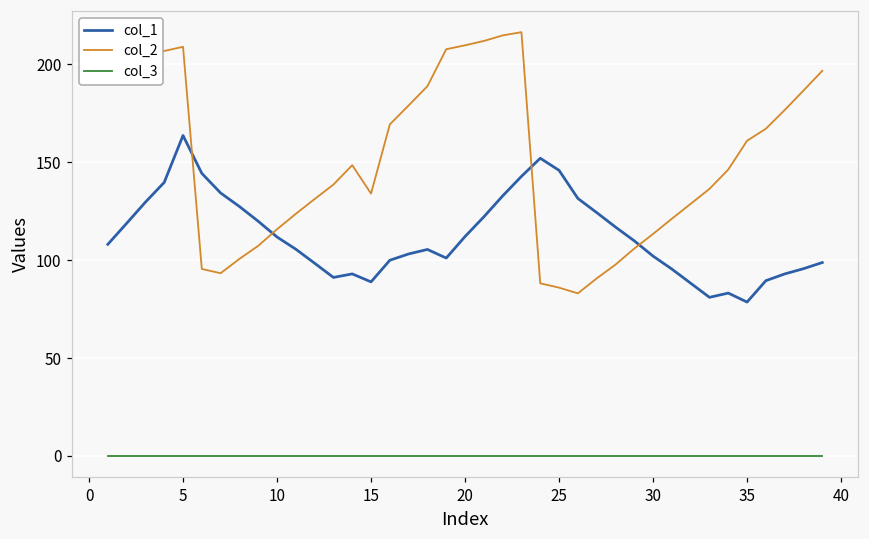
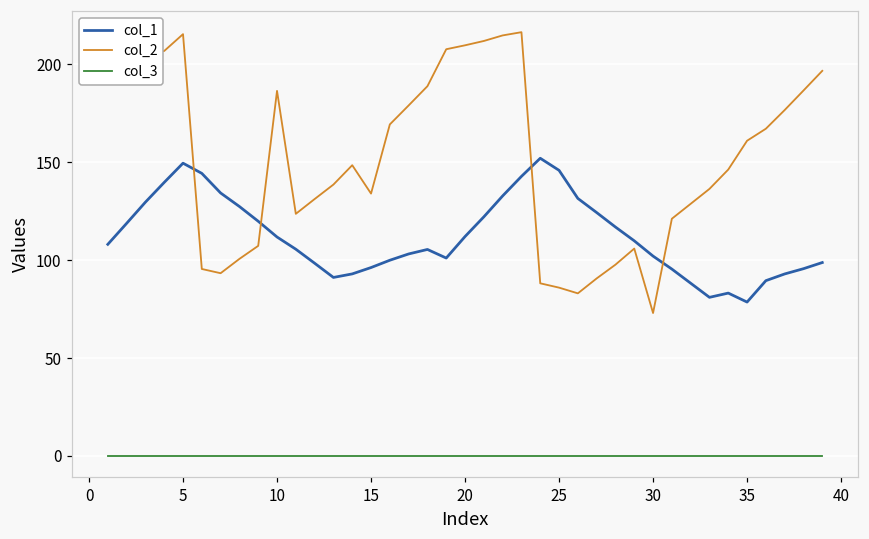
  {
    "col_1": {
-     "5": 164,
+     "5": 150,
      "10": 112,
-     "15": 89,
+     "15": 96,
      "20": 112,
      "25": 146,
      "30": 102,
      "35": 79
    },
    "col_2": {
-     "5": 209,
-     "10": 116,
+     "5": 215,
+     "10": 187,
      "15": 134,
      "20": 210,
      "25": 86,
-     "30": 113,
+     "30": 73,
      "35": 161
    },
    "col_3": {
      "5": 0,
      "10": 0,
      "15": 0,
      "20": 0,
      "25": 0,
      "30": 0,
      "35": 0
    }
  }
